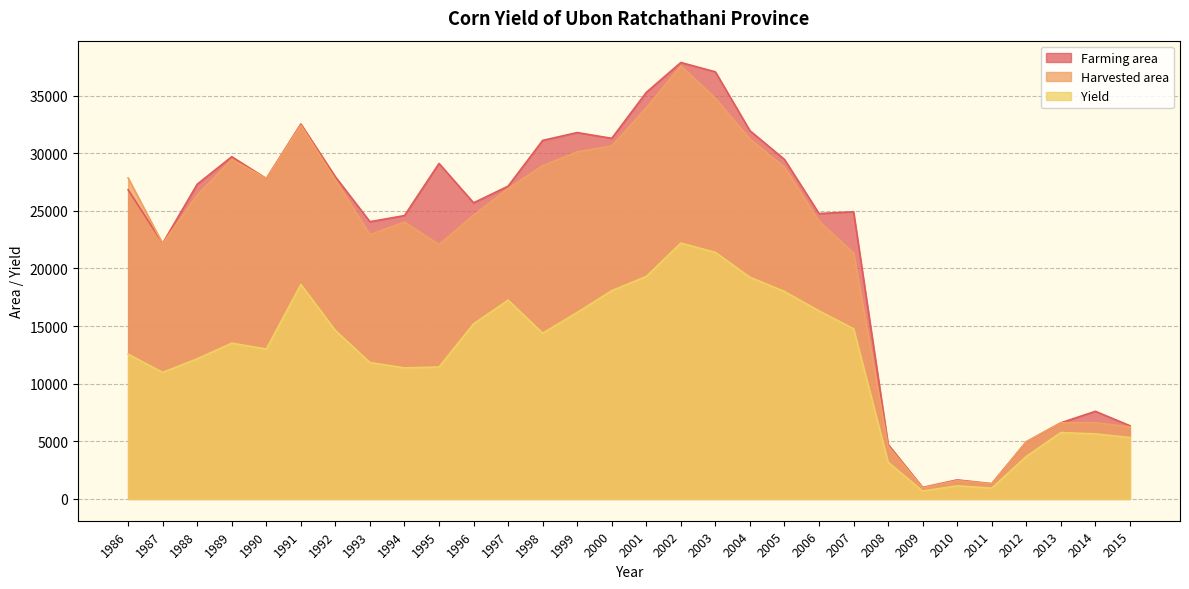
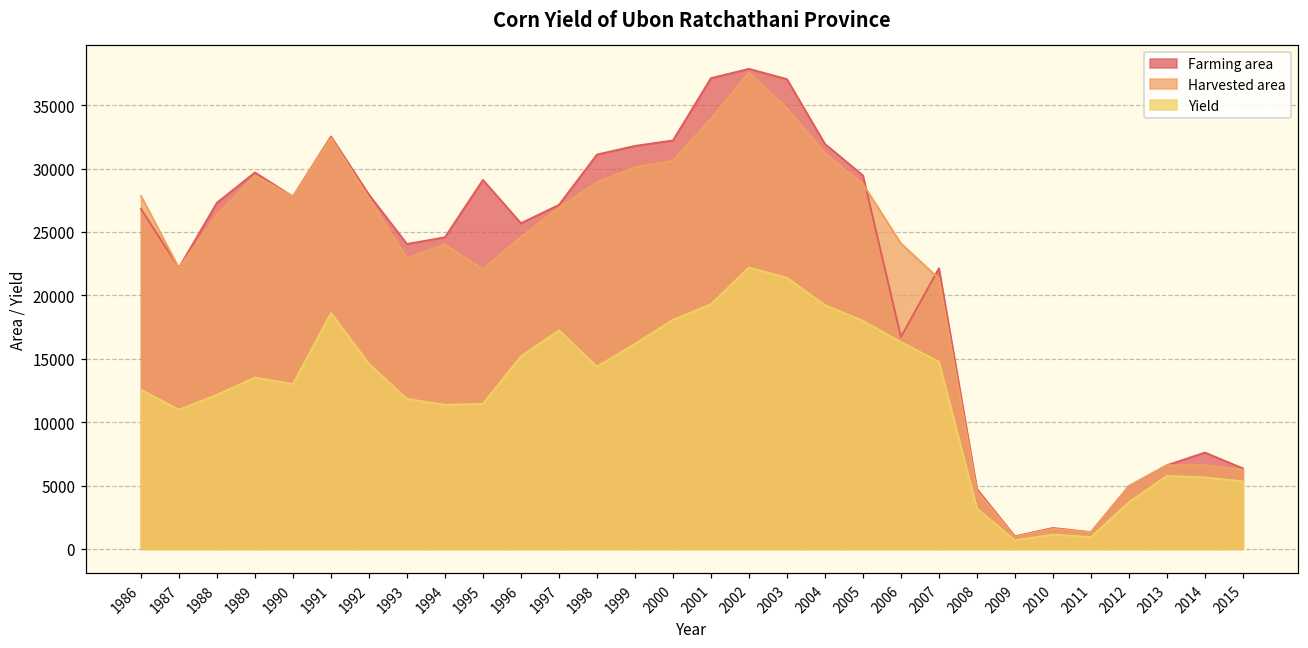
  {
    "Farming area": {
      "1986": 26800,
      "1988": 27300,
      "1989": 29700,
      "1992": 27900,
      "1993": 24100,
      "1994": 24600,
      "1995": 29100,
      "1996": 25700,
      "1998": 31100,
      "1999": 31800,
-     "2000": 31300,
-     "2001": 35300,
+     "2000": 32200,
+     "2001": 37100,
      "2002": 37900,
      "2003": 37100,
      "2004": 31900,
      "2005": 29500,
-     "2006": 24800,
-     "2007": 24900,
+     "2006": 16700,
+     "2007": 22100,
      "2014": 7600
    }
  }
